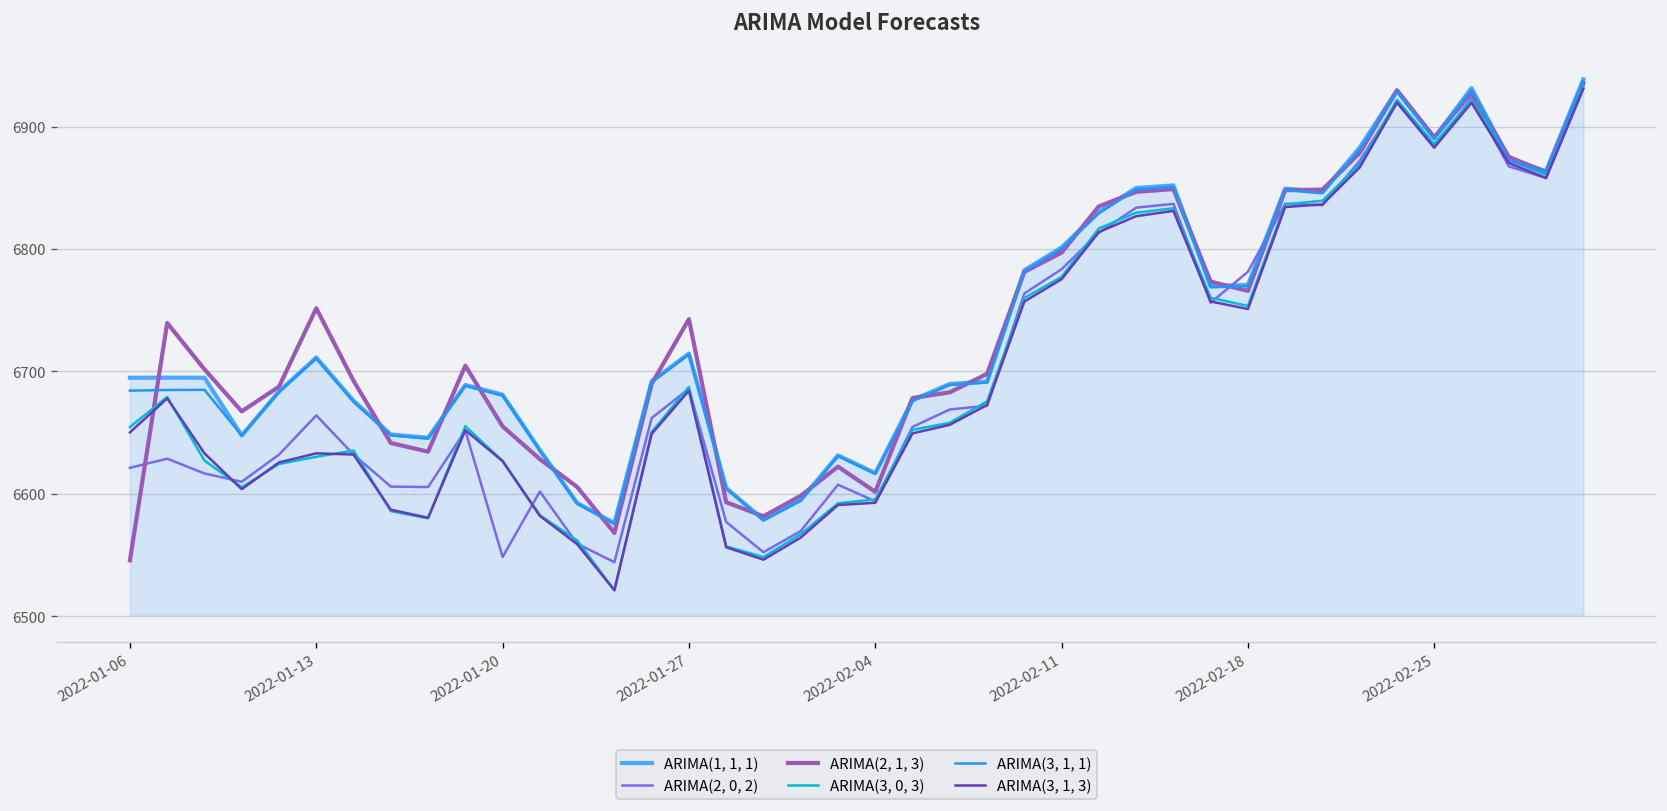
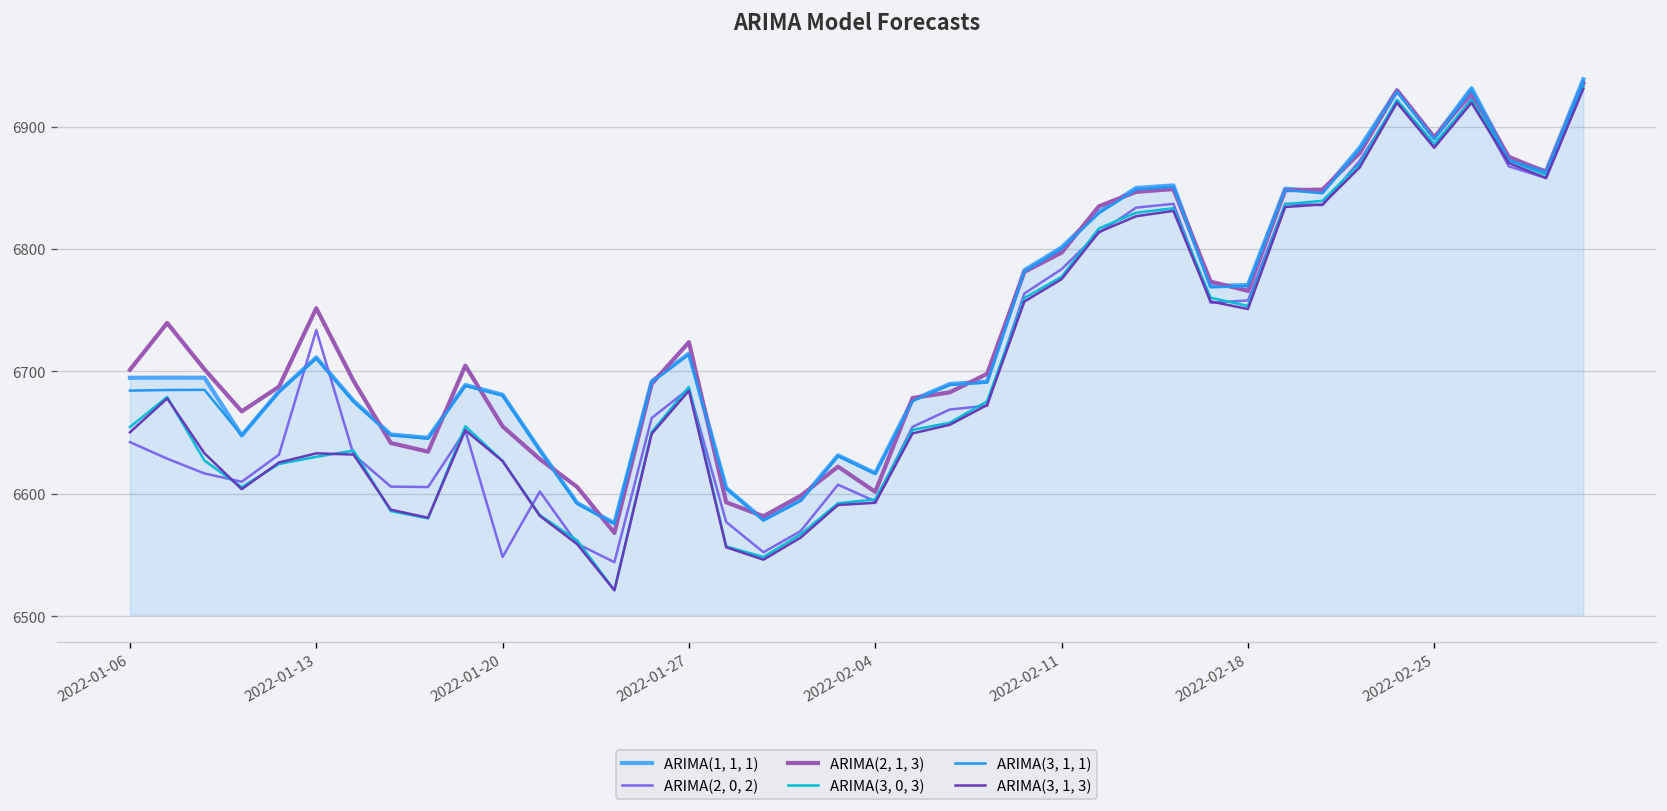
  {
    "ARIMA(2, 0, 2)": {
-     "2022-01-06": 6621,
-     "2022-01-13": 6664,
+     "2022-01-06": 6642,
+     "2022-01-13": 6734,
      "2022-01-20": 6549,
      "2022-02-11": 6784,
-     "2022-02-18": 6781
+     "2022-02-18": 6758
    },
    "ARIMA(2, 1, 3)": {
-     "2022-01-06": 6546,
+     "2022-01-06": 6701,
      "2022-01-13": 6752,
      "2022-01-20": 6655,
-     "2022-01-27": 6743,
+     "2022-01-27": 6724,
      "2022-02-04": 6602,
      "2022-02-11": 6797,
      "2022-02-18": 6766
    },
    "ARIMA(3, 1, 3)": {
      "2022-01-06": 6650,
      "2022-01-13": 6633,
      "2022-02-18": 6751
    }
  }
